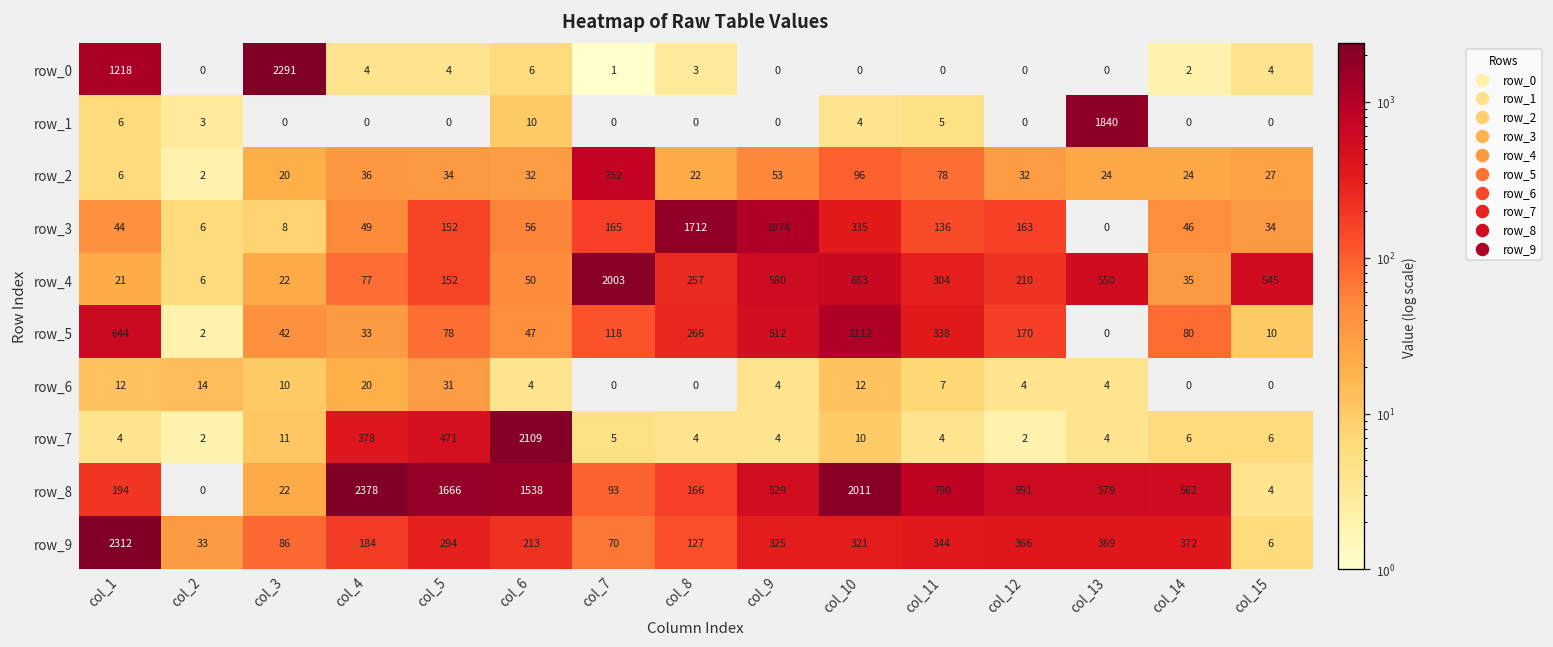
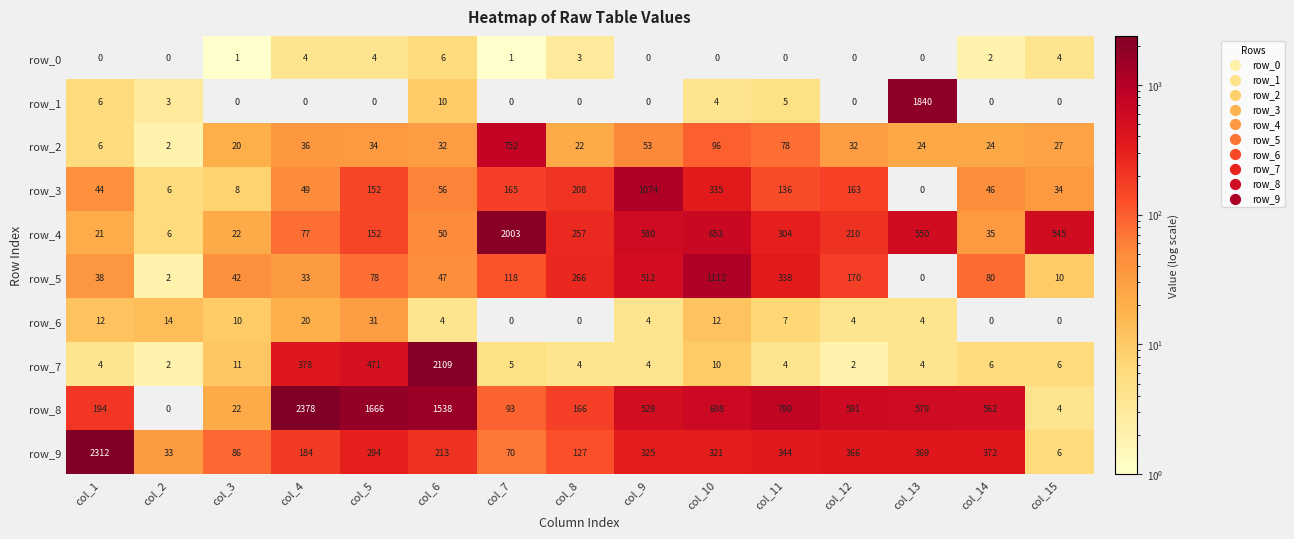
  {
    "row_0": {
-     "col_1": 1218,
+     "col_1": 0,
      "col_2": 0,
-     "col_3": 2291,
+     "col_3": 1,
      "col_4": 4,
      "col_5": 4,
      "col_6": 6,
      "col_7": 1,
      "col_8": 3,
      "col_9": 0,
      "col_10": 0,
      "col_11": 0,
      "col_12": 0,
      "col_13": 0,
      "col_14": 2,
      "col_15": 4
    },
    "row_1": {
      "col_1": 6,
      "col_2": 3,
      "col_3": 0,
      "col_4": 0,
      "col_5": 0,
      "col_6": 10,
      "col_7": 0,
      "col_8": 0,
      "col_9": 0,
      "col_10": 4,
      "col_11": 5,
      "col_12": 0,
      "col_13": 1840,
      "col_14": 0,
      "col_15": 0
    },
    "row_2": {
      "col_1": 6,
      "col_2": 2,
      "col_3": 20,
      "col_4": 36,
      "col_5": 34,
      "col_6": 32,
      "col_7": 752,
      "col_8": 22,
      "col_9": 53,
      "col_10": 96,
      "col_11": 78,
      "col_12": 32,
      "col_13": 24,
      "col_14": 24,
      "col_15": 27
    },
    "row_3": {
      "col_1": 44,
      "col_2": 6,
      "col_3": 8,
      "col_4": 49,
      "col_5": 152,
      "col_6": 56,
      "col_7": 165,
-     "col_8": 1712,
+     "col_8": 208,
      "col_9": 1074,
      "col_10": 335,
      "col_11": 136,
      "col_12": 163,
      "col_13": 0,
      "col_14": 46,
      "col_15": 34
    },
    "row_4": {
      "col_1": 21,
      "col_2": 6,
      "col_3": 22,
      "col_4": 77,
      "col_5": 152,
      "col_6": 50,
      "col_7": 2003,
      "col_8": 257,
      "col_9": 580,
      "col_10": 653,
      "col_11": 304,
      "col_12": 210,
      "col_13": 550,
      "col_14": 35,
      "col_15": 545
    },
    "row_5": {
-     "col_1": 644,
+     "col_1": 38,
      "col_2": 2,
      "col_3": 42,
      "col_4": 33,
      "col_5": 78,
      "col_6": 47,
      "col_7": 118,
      "col_8": 266,
      "col_9": 512,
      "col_10": 1112,
      "col_11": 338,
      "col_12": 170,
      "col_13": 0,
      "col_14": 80,
      "col_15": 10
    },
    "row_6": {
      "col_1": 12,
      "col_2": 14,
      "col_3": 10,
      "col_4": 20,
      "col_5": 31,
      "col_6": 4,
      "col_7": 0,
      "col_8": 0,
      "col_9": 4,
      "col_10": 12,
      "col_11": 7,
      "col_12": 4,
      "col_13": 4,
      "col_14": 0,
      "col_15": 0
    },
    "row_7": {
      "col_1": 4,
      "col_2": 2,
      "col_3": 11,
      "col_4": 378,
      "col_5": 471,
      "col_6": 2109,
      "col_7": 5,
      "col_8": 4,
      "col_9": 4,
      "col_10": 10,
      "col_11": 4,
      "col_12": 2,
      "col_13": 4,
      "col_14": 6,
      "col_15": 6
    },
    "row_8": {
      "col_1": 194,
      "col_2": 0,
      "col_3": 22,
      "col_4": 2378,
      "col_5": 1666,
      "col_6": 1538,
      "col_7": 93,
      "col_8": 166,
      "col_9": 529,
-     "col_10": 2011,
+     "col_10": 608,
      "col_11": 790,
      "col_12": 591,
      "col_13": 579,
      "col_14": 562,
      "col_15": 4
    },
    "row_9": {
      "col_1": 2312,
      "col_2": 33,
      "col_3": 86,
      "col_4": 184,
      "col_5": 294,
      "col_6": 213,
      "col_7": 70,
      "col_8": 127,
      "col_9": 325,
      "col_10": 321,
      "col_11": 344,
      "col_12": 366,
      "col_13": 369,
      "col_14": 372,
      "col_15": 6
    }
  }
